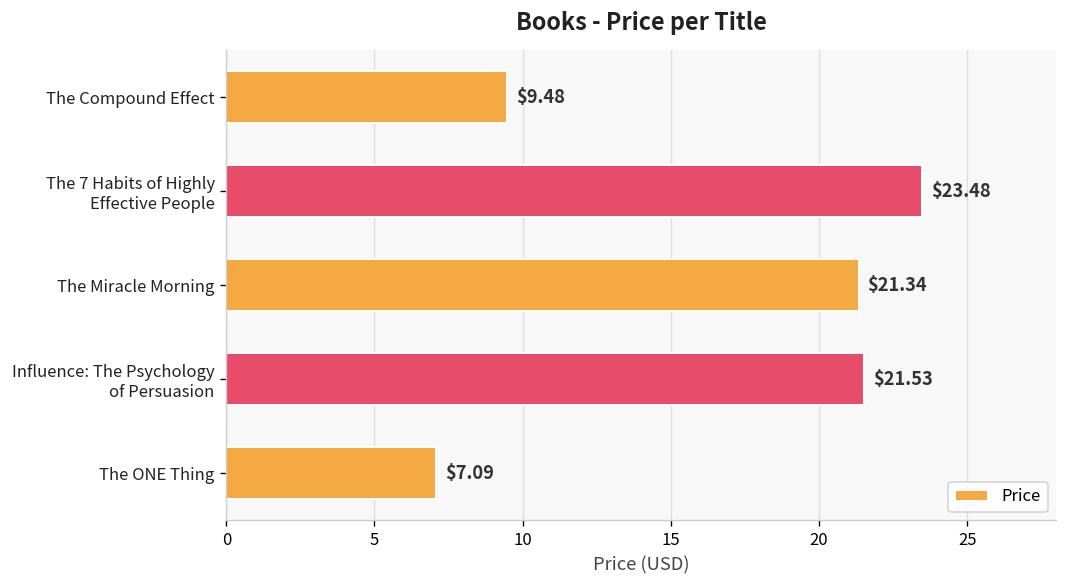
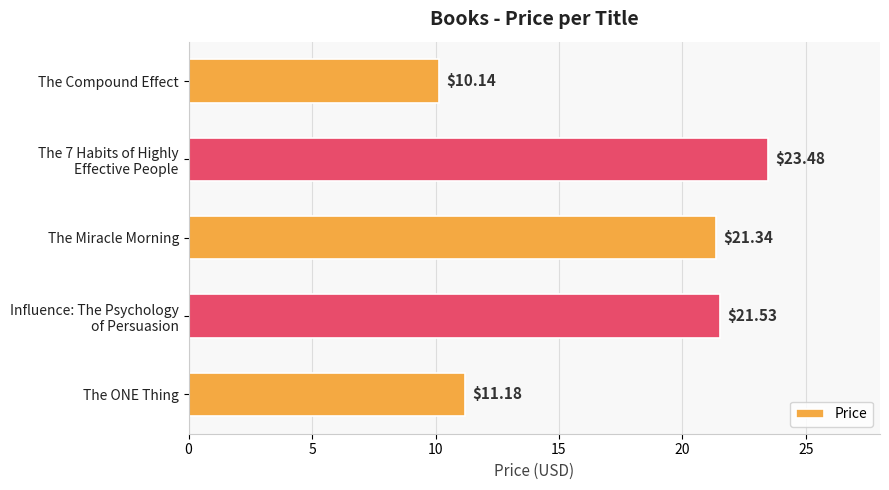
  {
-   "The Compound Effect": "$9.48",
+   "The Compound Effect": "$10.14",
    "The 7 Habits of Highly Effective People": "$23.48",
    "The Miracle Morning": "$21.34",
    "Influence: The Psychology of Persuasion": "$21.53",
-   "The ONE Thing": "$7.09"
+   "The ONE Thing": "$11.18"
  }
